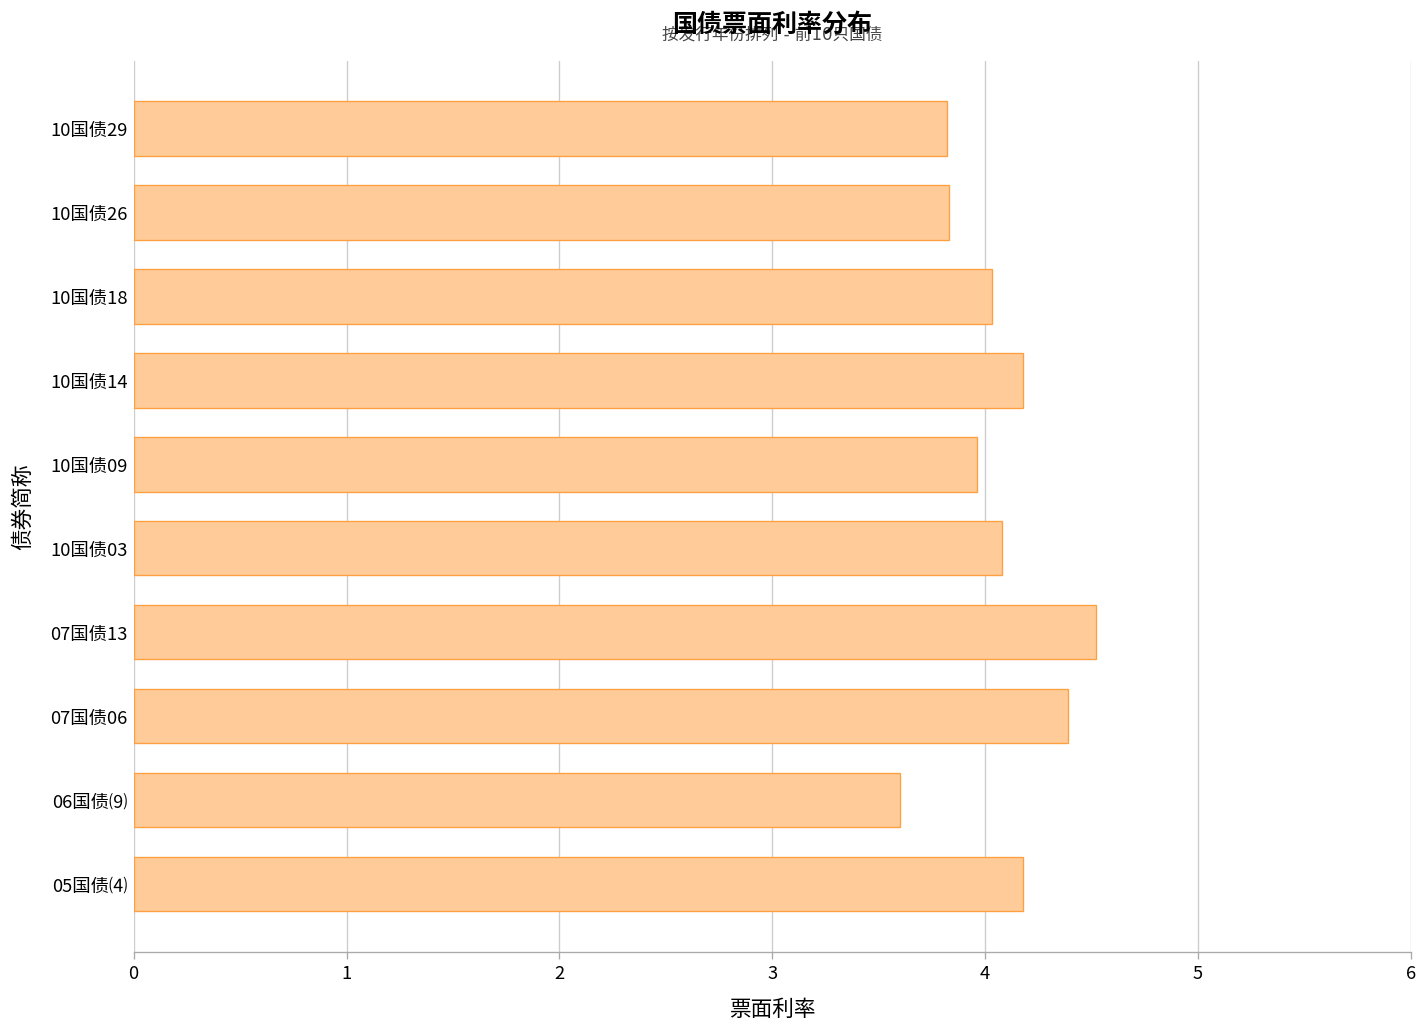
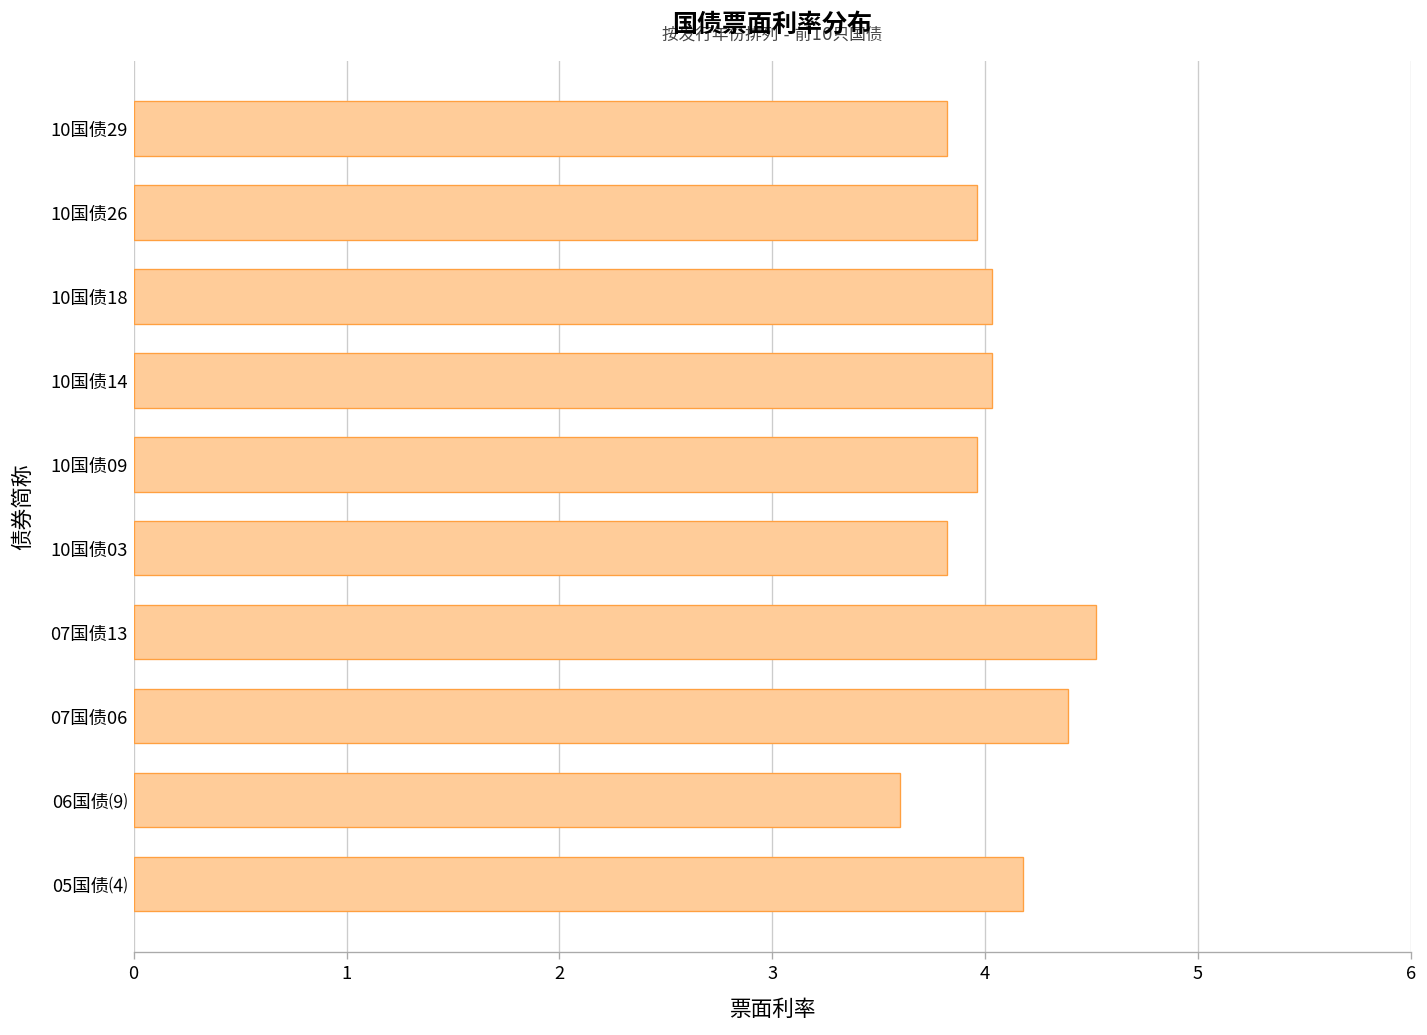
  {
    "10国债29": 3.82,
-   "10国债26": 3.83,
+   "10国债26": 3.96,
    "10国债18": 4.03,
-   "10国债14": 4.18,
+   "10国债14": 4.03,
    "10国债09": 3.96,
-   "10国债03": 4.08,
+   "10国债03": 3.82,
    "07国债13": 4.52,
    "07国债06": 4.39,
    "06国债⑼": 3.60,
    "05国债⑷": 4.18
  }
